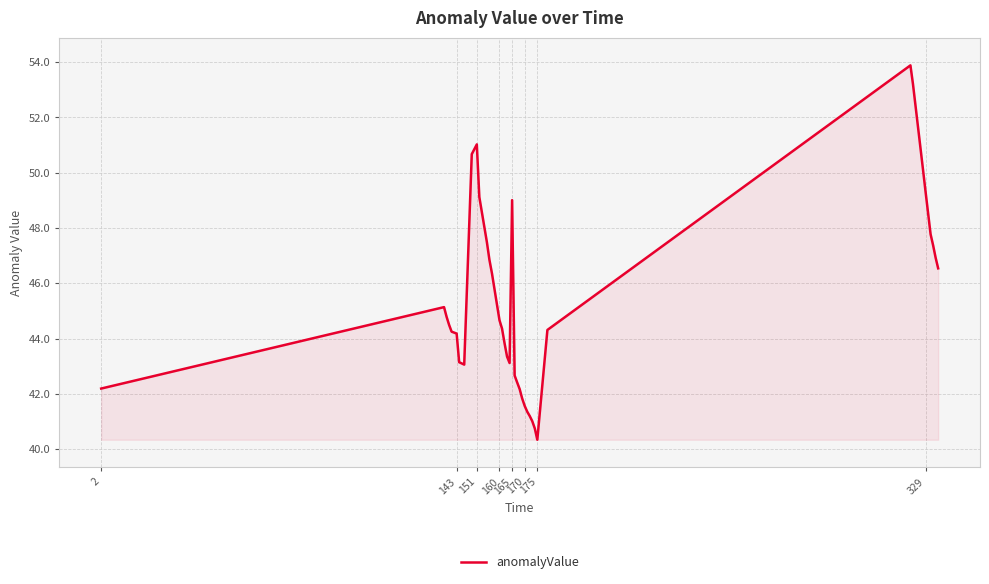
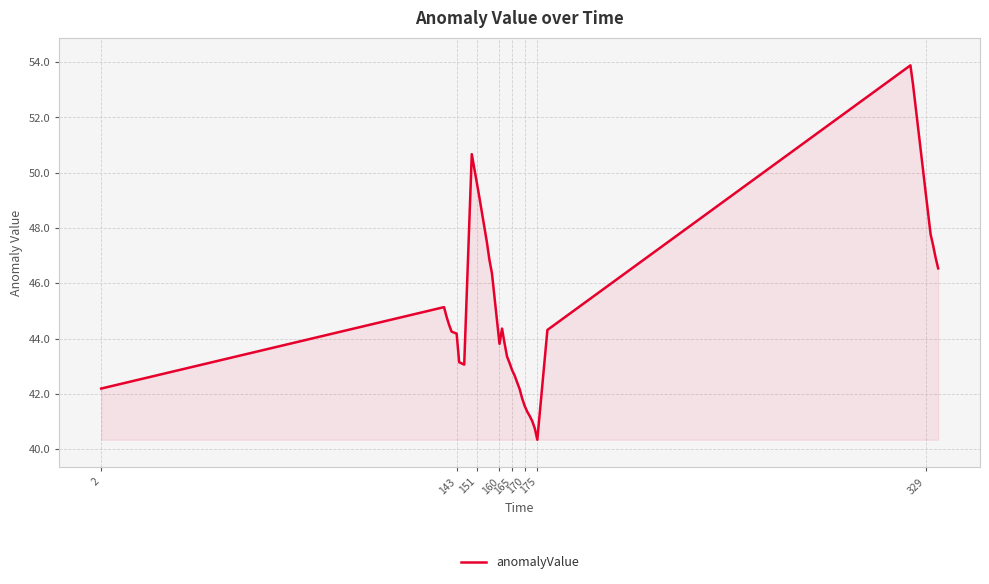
  {
    "2": 42.2,
    "143": 44.2,
-   "151": 51.0,
-   "160": 44.7,
-   "165": 49.0,
+   "151": 49.6,
+   "160": 43.8,
+   "165": 42.9,
    "170": 41.6,
    "175": 40.3,
    "329": 49.3
  }
